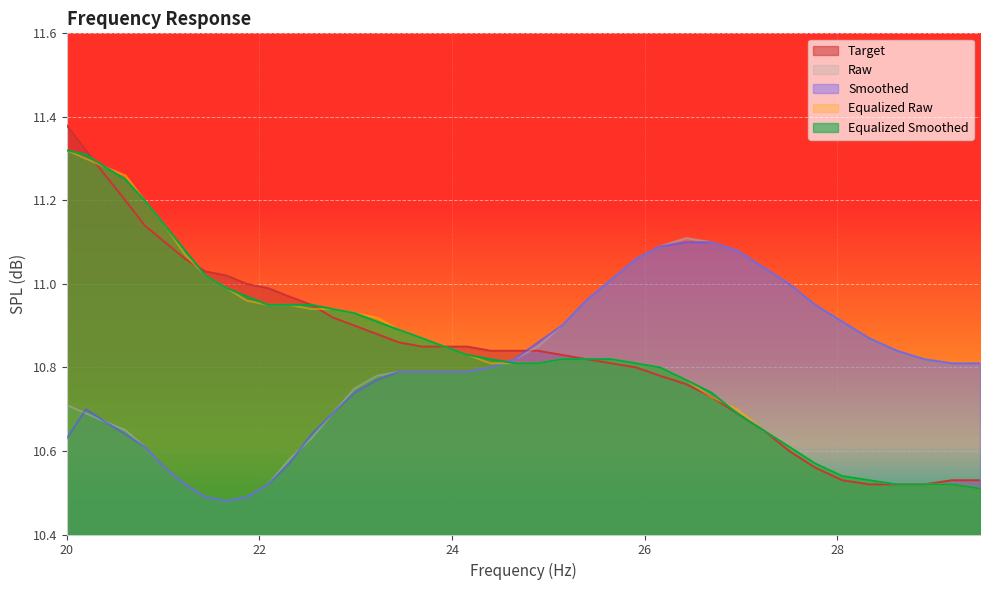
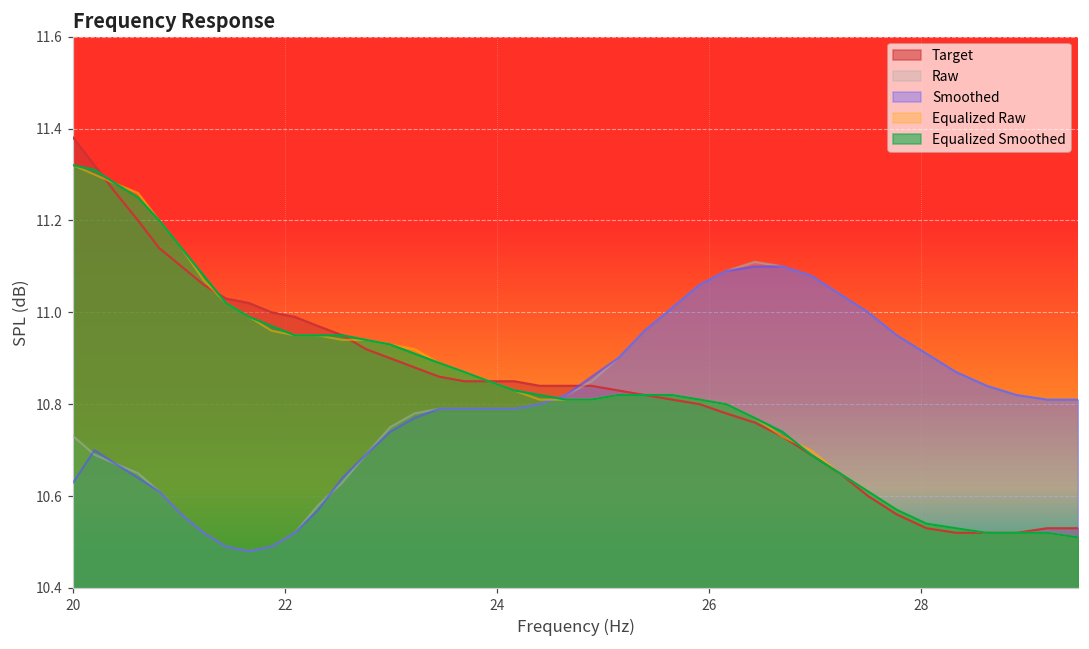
  {
    "Target": {
      "20": 11.38
    },
    "Raw": {
-     "20": 10.71
+     "20": 10.73
    },
    "Smoothed": {
      "20": 10.63
    }
  }
